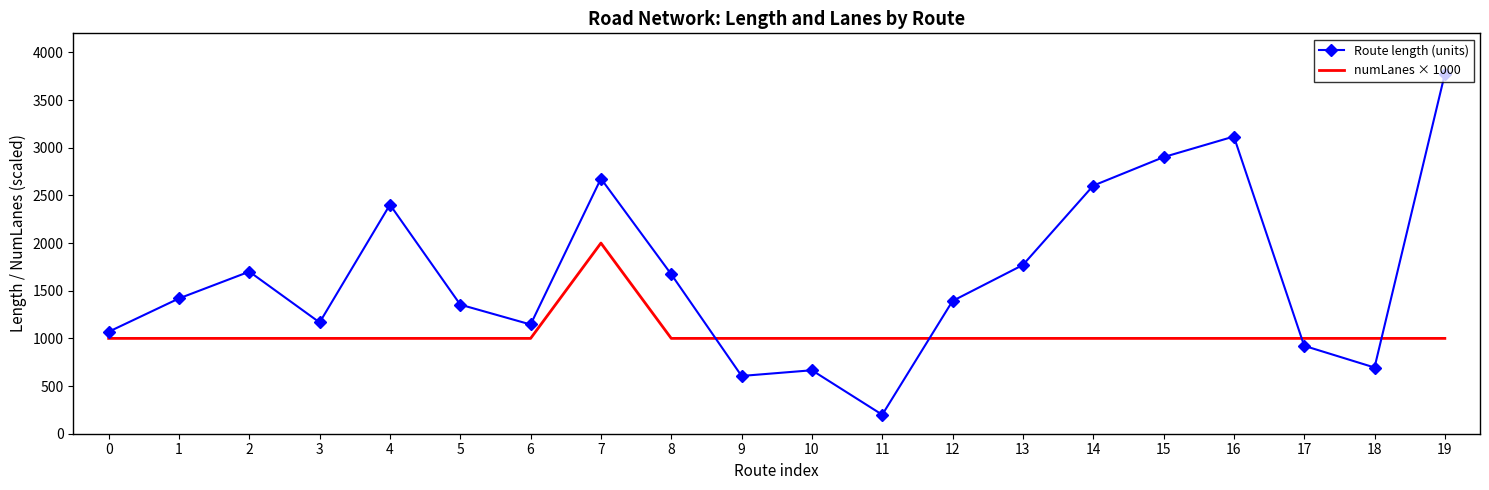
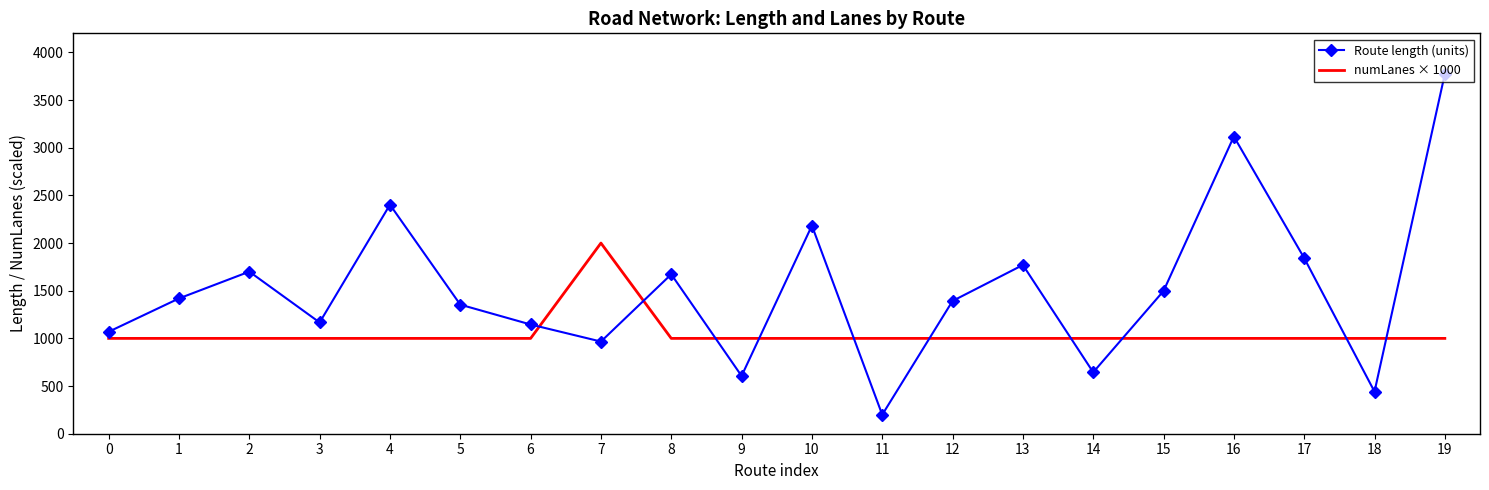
  {
    "Route length (units)": {
      "0": 1100,
      "1": 1400,
      "2": 1700,
      "3": 1200,
      "4": 2400,
      "5": 1400,
      "6": 1100,
-     "7": 2700,
+     "7": 1000,
      "8": 1700,
      "9": 600,
-     "10": 700,
+     "10": 2200,
      "11": 200,
      "12": 1400,
      "13": 1800,
-     "14": 2600,
-     "15": 2900,
+     "14": 600,
+     "15": 1500,
      "16": 3100,
-     "17": 900,
-     "18": 700
+     "17": 1800,
+     "18": 400
    },
    "numLanes × 1000": {
      "0": 1000,
      "1": 1000,
      "2": 1000,
      "3": 1000,
      "4": 1000,
      "5": 1000,
      "6": 1000,
      "7": 2000,
      "8": 1000,
      "9": 1000,
      "10": 1000,
      "11": 1000,
      "12": 1000,
      "13": 1000,
      "14": 1000,
      "15": 1000,
      "16": 1000,
      "17": 1000,
      "18": 1000,
      "19": 1000
    }
  }
